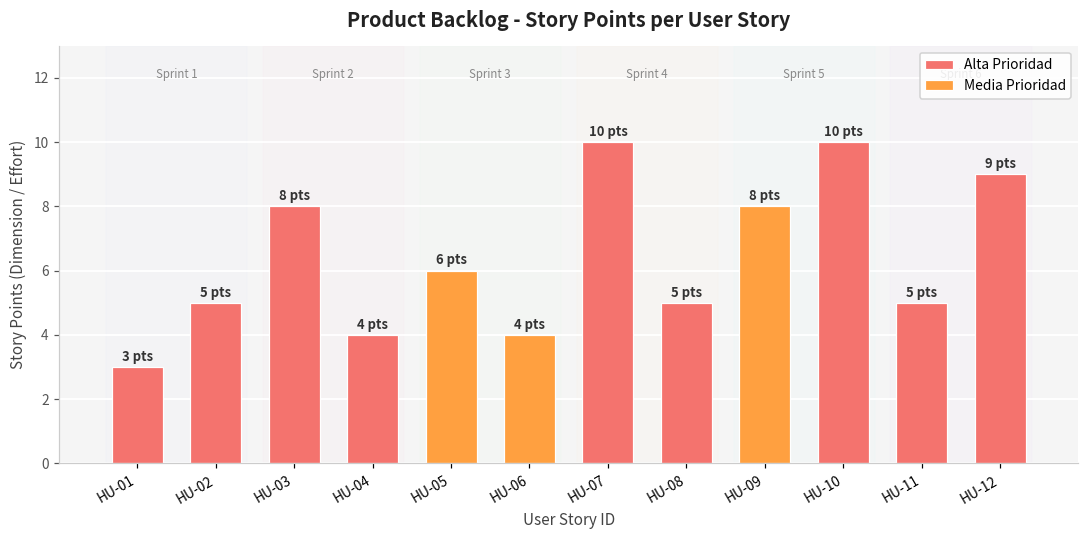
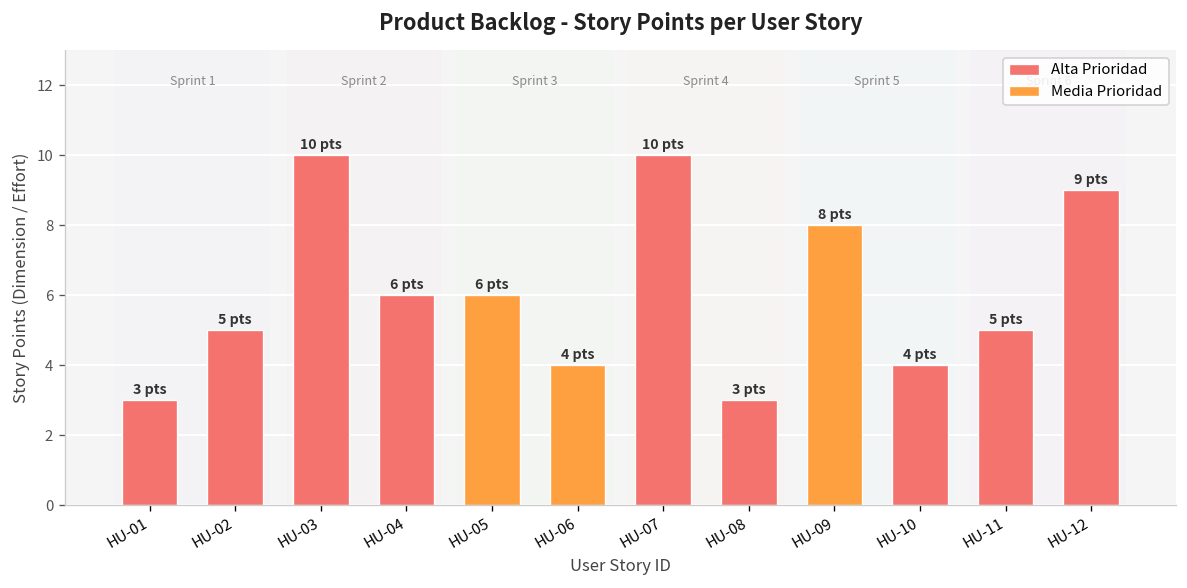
  {
    "HU-01": 3,
    "HU-02": 5,
-   "HU-03": 8,
-   "HU-04": 4,
+   "HU-03": 10,
+   "HU-04": 6,
    "HU-05": 6,
    "HU-06": 4,
    "HU-07": 10,
-   "HU-08": 5,
+   "HU-08": 3,
    "HU-09": 8,
-   "HU-10": 10,
+   "HU-10": 4,
    "HU-11": 5,
    "HU-12": 9
  }
